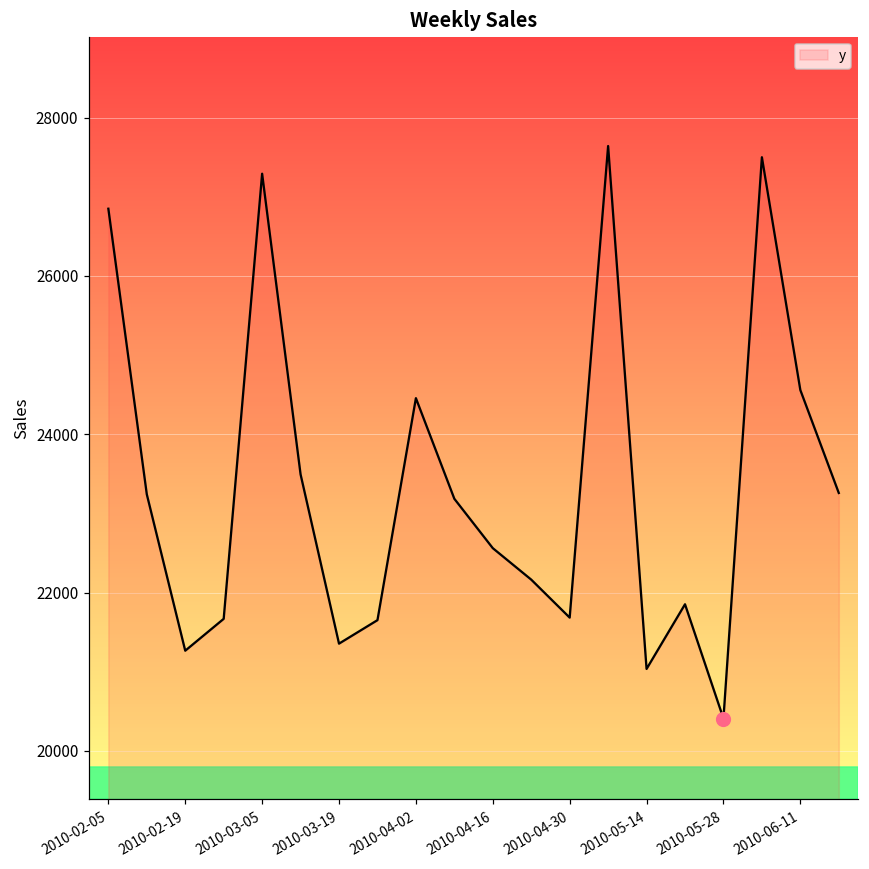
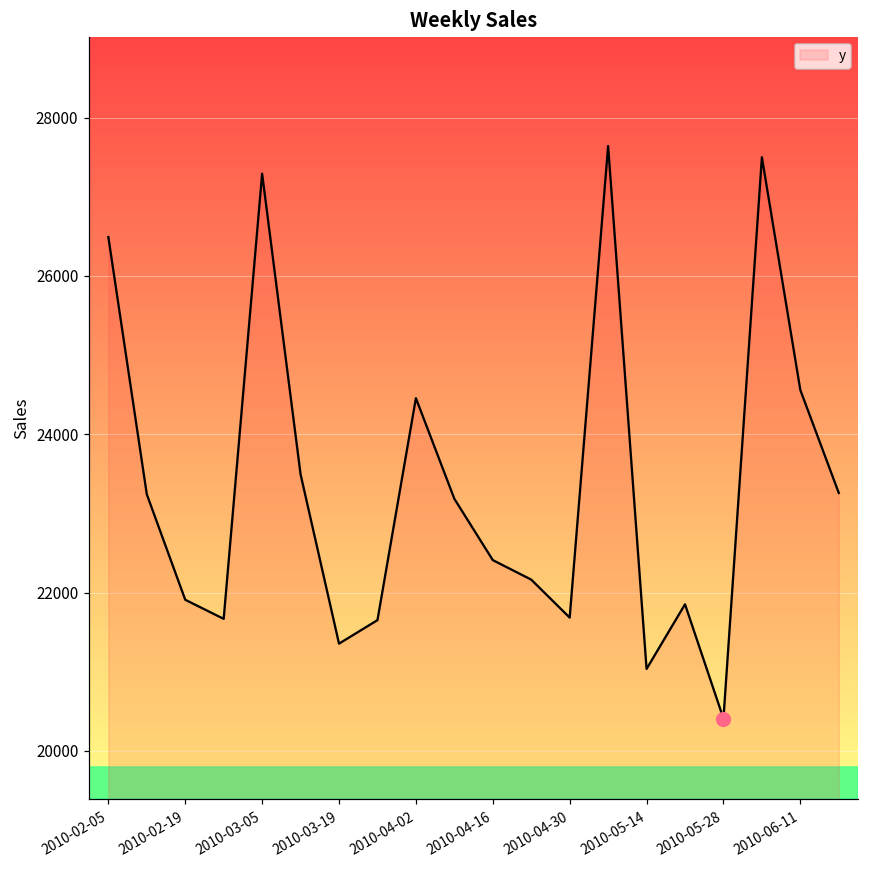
  {
    "y": {
-     "2010-02-05": 26800,
-     "2010-02-19": 21300,
+     "2010-02-05": 26500,
+     "2010-02-19": 21900,
      "2010-03-05": 27300,
      "2010-03-19": 21400,
      "2010-04-02": 24500,
-     "2010-04-16": 22600,
+     "2010-04-16": 22400,
      "2010-04-30": 21700,
      "2010-05-14": 21000,
      "2010-06-11": 24600
    }
  }
